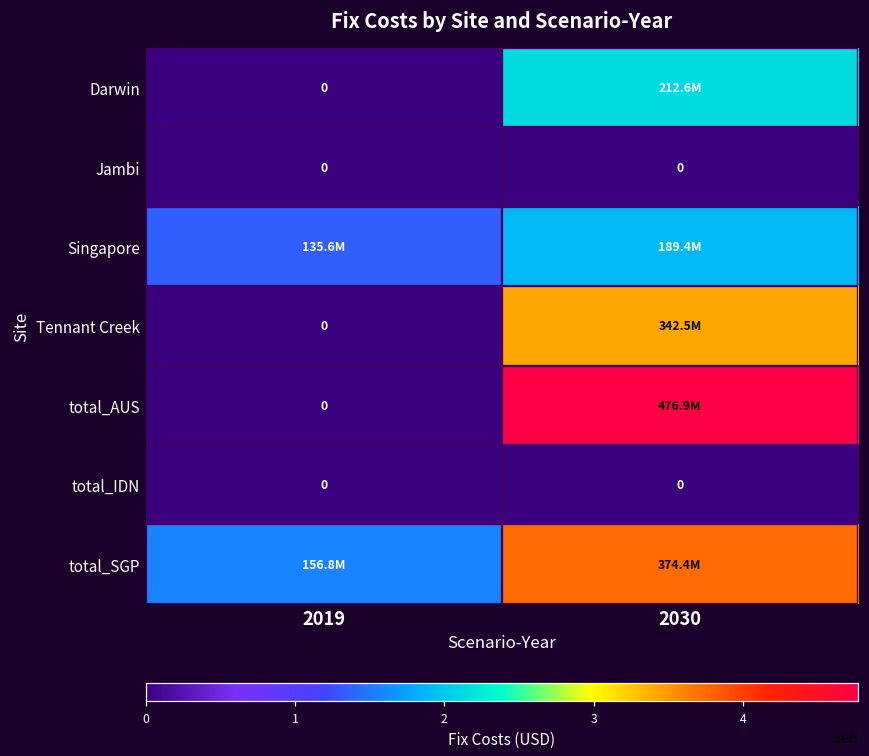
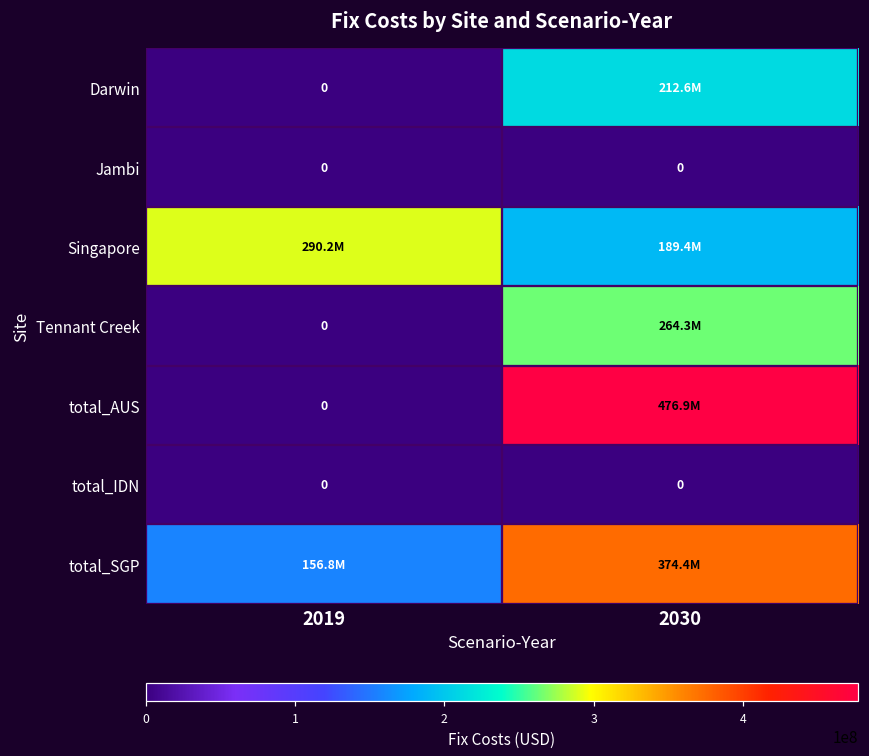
  {
    "Darwin": {
      "2019": "0",
      "2030": "212.6M"
    },
    "Jambi": {
      "2019": "0",
      "2030": "0"
    },
    "Singapore": {
-     "2019": "135.6M",
+     "2019": "290.2M",
      "2030": "189.4M"
    },
    "Tennant Creek": {
      "2019": "0",
-     "2030": "342.5M"
+     "2030": "264.3M"
    },
    "total_AUS": {
      "2019": "0",
      "2030": "476.9M"
    },
    "total_IDN": {
      "2019": "0",
      "2030": "0"
    },
    "total_SGP": {
      "2019": "156.8M",
      "2030": "374.4M"
    }
  }
